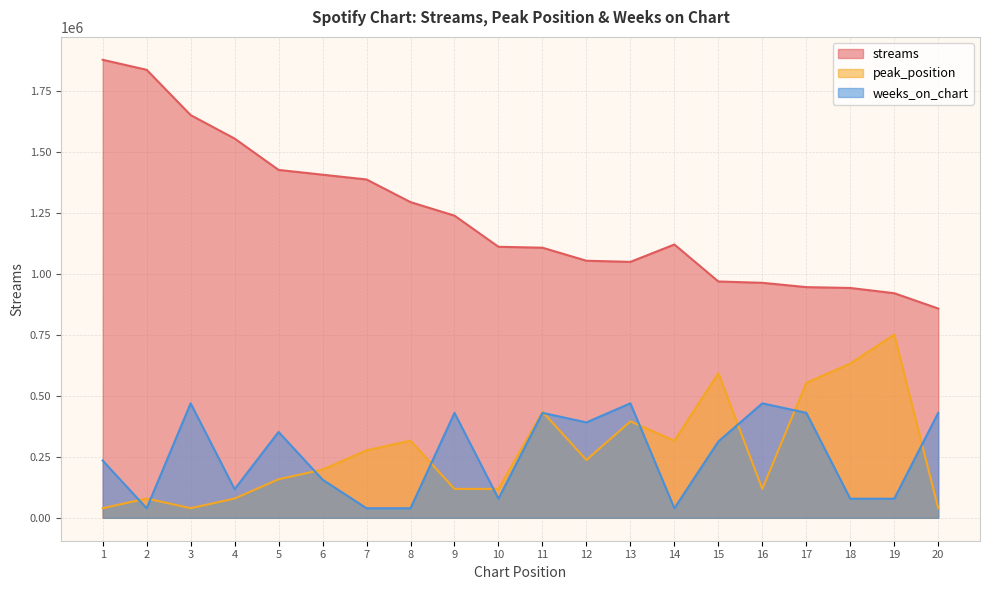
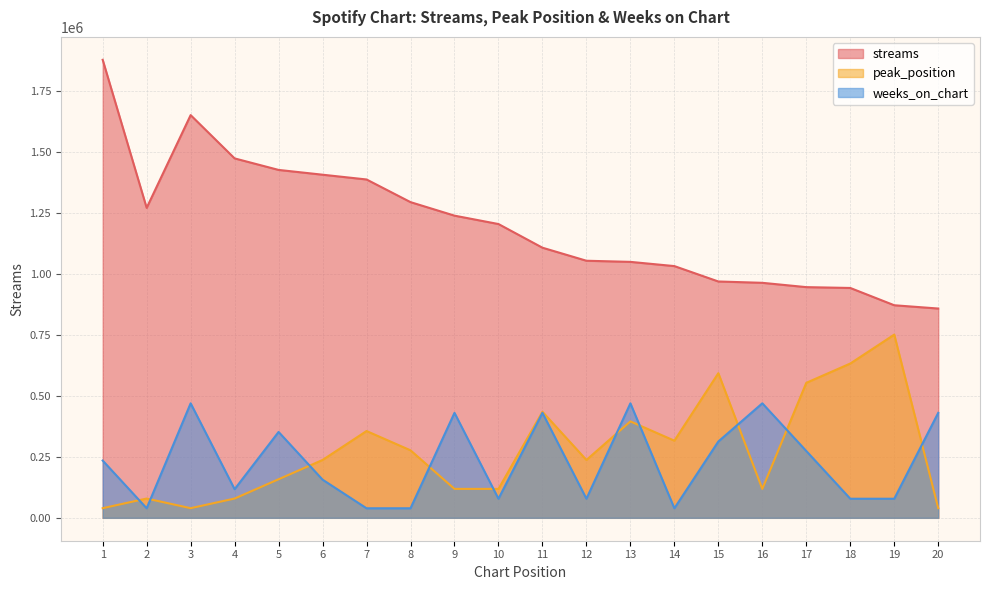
  {
    "streams": {
      "1": 1880000,
-     "2": 1840000,
+     "2": 1270000,
      "3": 1650000,
-     "4": 1550000,
+     "4": 1470000,
      "5": 1430000,
      "6": 1410000,
      "7": 1390000,
      "8": 1290000,
      "9": 1240000,
-     "10": 1110000,
+     "10": 1200000,
      "11": 1110000,
      "12": 1050000,
      "13": 1050000,
-     "14": 1120000,
+     "14": 1030000,
      "15": 970000,
      "16": 960000,
      "17": 940000,
      "18": 940000,
-     "19": 920000,
+     "19": 870000,
      "20": 860000
    },
    "peak_position": {
      "1": 40000,
      "2": 80000,
      "3": 40000,
      "4": 80000,
      "5": 160000,
-     "6": 200000,
-     "7": 280000,
-     "8": 320000,
+     "6": 240000,
+     "7": 360000,
+     "8": 280000,
      "9": 120000,
      "10": 120000,
      "12": 240000,
      "13": 400000,
      "14": 320000,
      "15": 590000,
      "16": 120000,
      "17": 550000,
      "18": 630000,
      "19": 750000,
      "20": 40000
    },
    "weeks_on_chart": {
      "1": 230000,
      "2": 40000,
      "3": 470000,
      "4": 120000,
      "5": 350000,
      "6": 160000,
      "7": 40000,
      "8": 40000,
      "9": 430000,
      "10": 80000,
-     "12": 390000,
+     "12": 80000,
      "13": 470000,
      "14": 40000,
      "15": 310000,
      "16": 470000,
-     "17": 430000,
+     "17": 270000,
      "18": 80000,
      "19": 80000,
      "20": 430000
    }
  }
